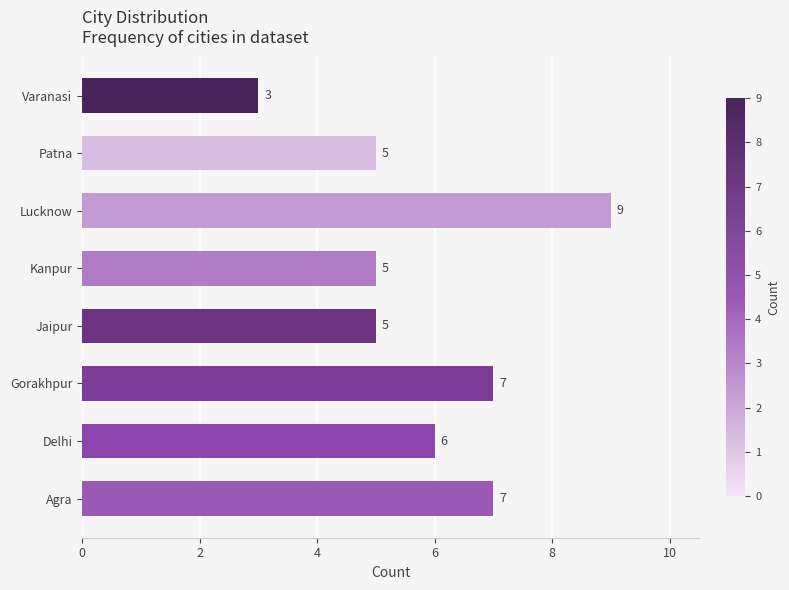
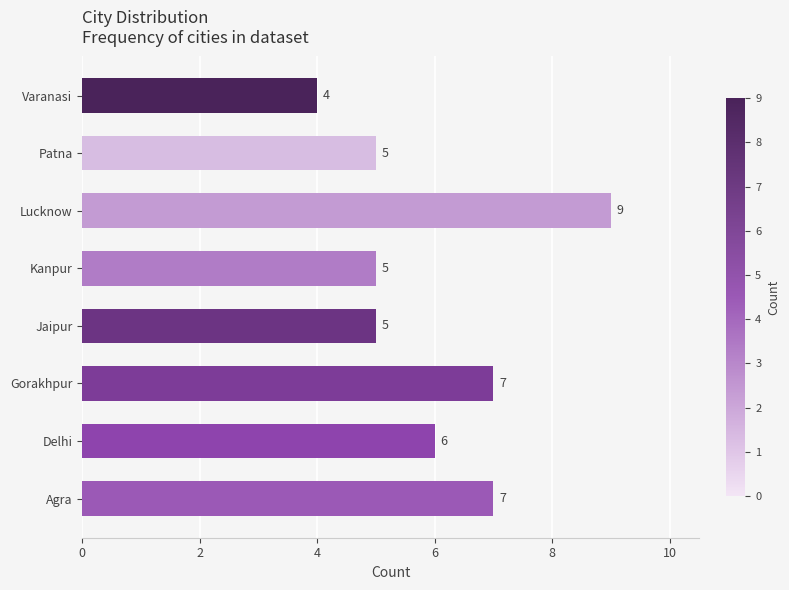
  {
-   "Varanasi": 3,
+   "Varanasi": 4,
    "Patna": 5,
    "Lucknow": 9,
    "Kanpur": 5,
    "Jaipur": 5,
    "Gorakhpur": 7,
    "Delhi": 6,
    "Agra": 7
  }
